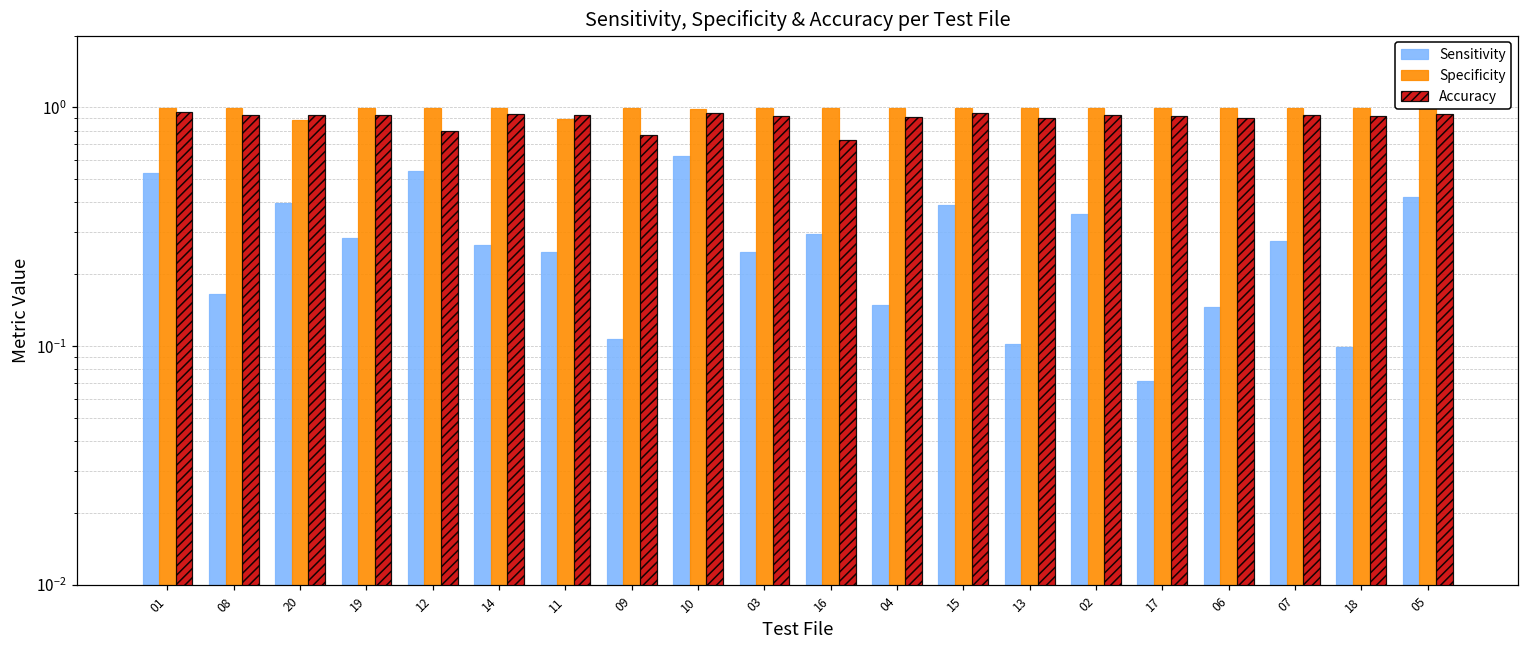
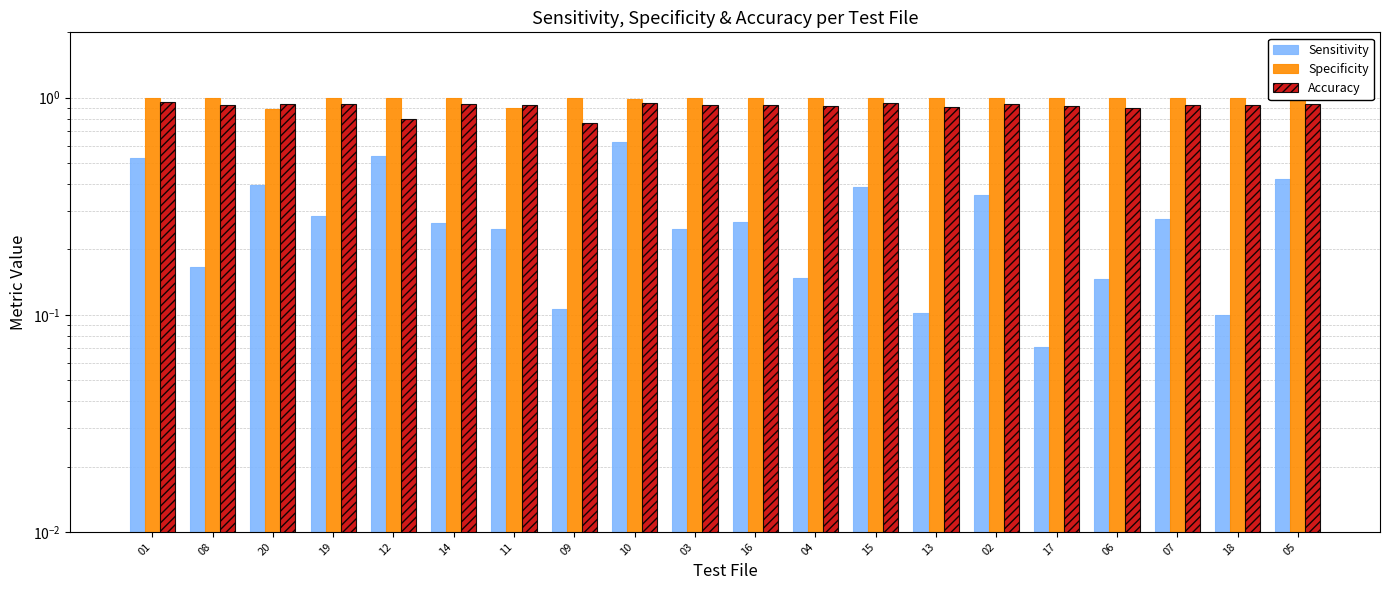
  {
    "Sensitivity": {
      "01": 0.53,
      "08": 0.17,
      "20": 0.40,
      "19": 0.28,
      "12": 0.54,
      "14": 0.27,
      "11": 0.25,
      "09": 0.11,
      "10": 0.63,
      "03": 0.25,
-     "16": 0.30,
+     "16": 0.27,
      "04": 0.15,
      "15": 0.39,
      "13": 0.10,
      "02": 0.36,
      "17": 0.07,
      "06": 0.15,
      "07": 0.28,
      "18": 0.10,
      "05": 0.42
    },
    "Specificity": {
      "01": 1.0,
      "08": 1.0,
      "20": 0.89,
      "19": 1.0,
      "12": 1.0,
      "14": 1.0,
      "11": 0.89,
      "09": 1.0,
      "10": 1.0,
      "03": 1.0,
      "16": 1.0,
      "04": 1.0,
      "15": 1.0,
      "13": 1.0,
      "02": 1.0,
      "17": 1.0,
      "06": 1.0,
      "07": 1.0,
      "18": 1.0
    },
    "Accuracy": {
      "01": 1.0,
      "08": 0.93,
      "20": 0.93,
      "19": 0.93,
      "12": 0.80,
      "14": 0.94,
      "11": 0.93,
      "09": 0.77,
      "10": 0.9,
      "03": 0.92,
-     "16": 0.73,
+     "16": 0.93,
      "04": 0.91,
      "15": 0.9,
      "13": 0.91,
      "02": 0.93,
      "17": 0.92,
      "06": 0.90,
      "07": 0.93,
      "18": 0.92,
      "05": 0.94
    }
  }
